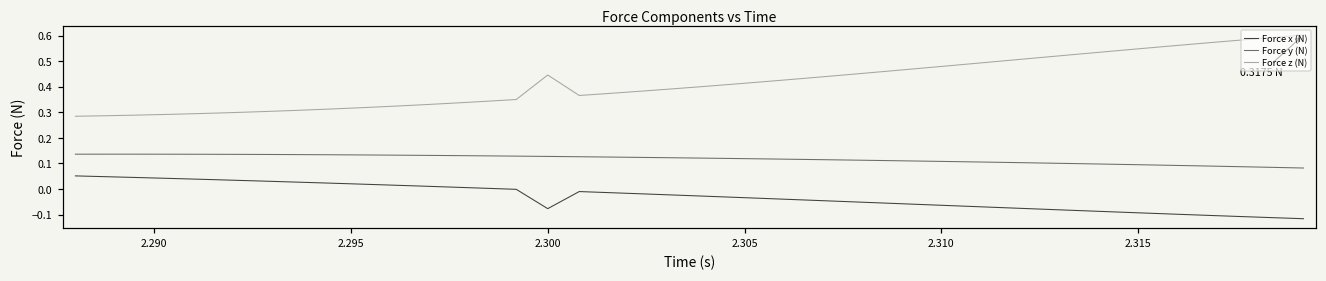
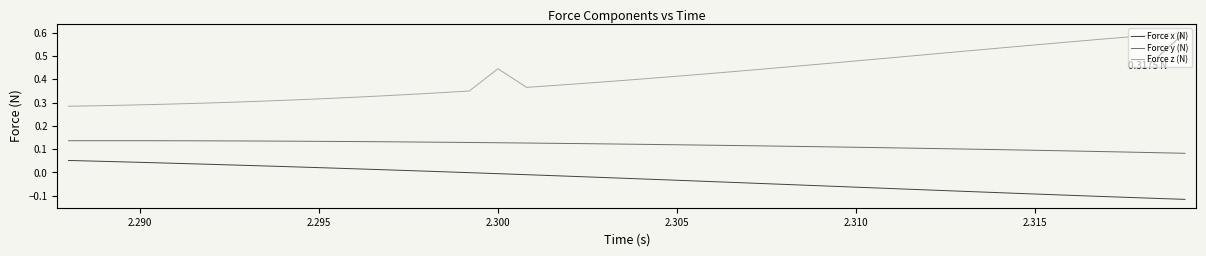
  {
    "Force x (N)": {
-     "2.300": -0.08
+     "2.300": -0.01
    },
    "Force y (N)": {
      "2.300": 0.13
    },
    "Force z (N)": {
      "2.300": 0.45
    }
  }
